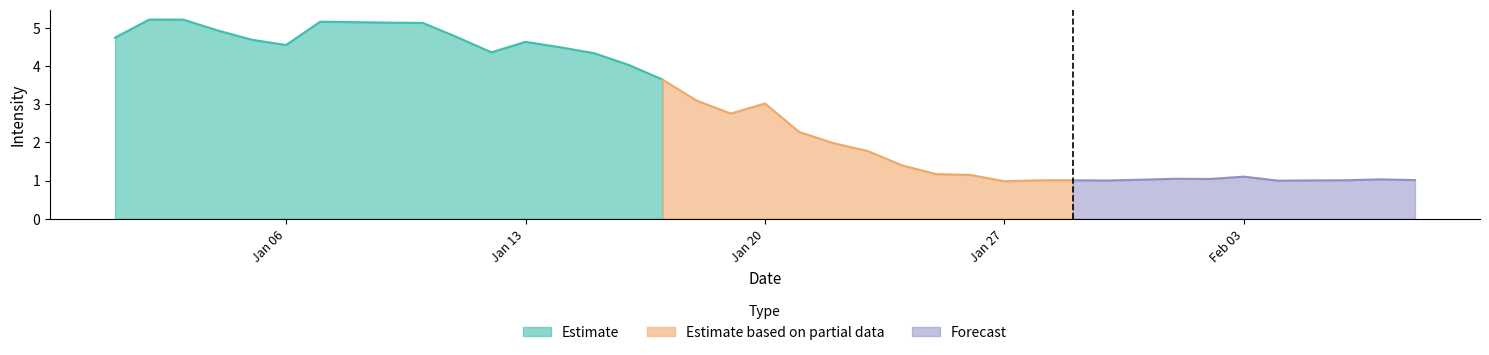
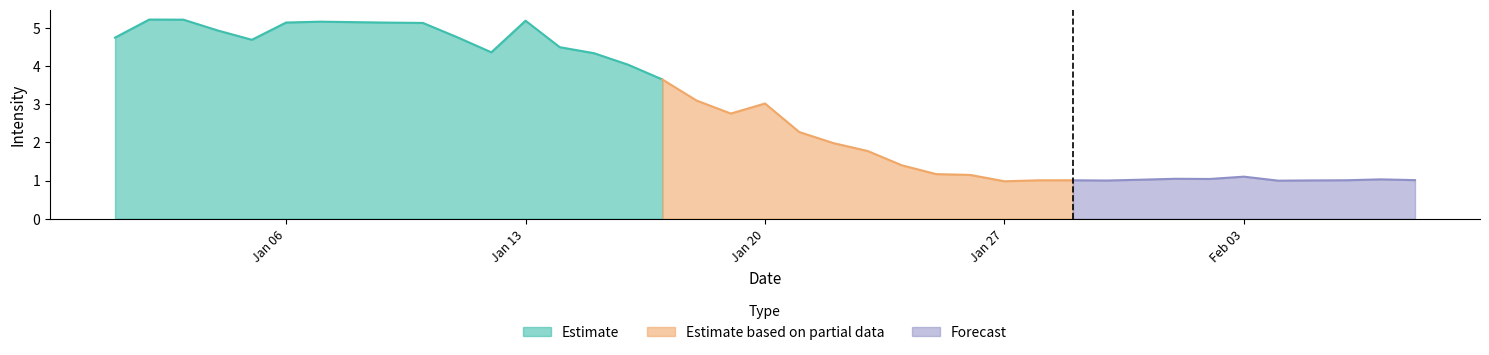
  {
    "Estimate": {
-     "Jan 06": 4.5,
-     "Jan 13": 4.6
+     "Jan 06": 5.1,
+     "Jan 13": 5.2
    },
    "Estimate based on partial data": {
      "Jan 20": 3.0,
      "Jan 27": 1.0
    },
    "Forecast": {
      "Feb 03": 1.1
    }
  }
